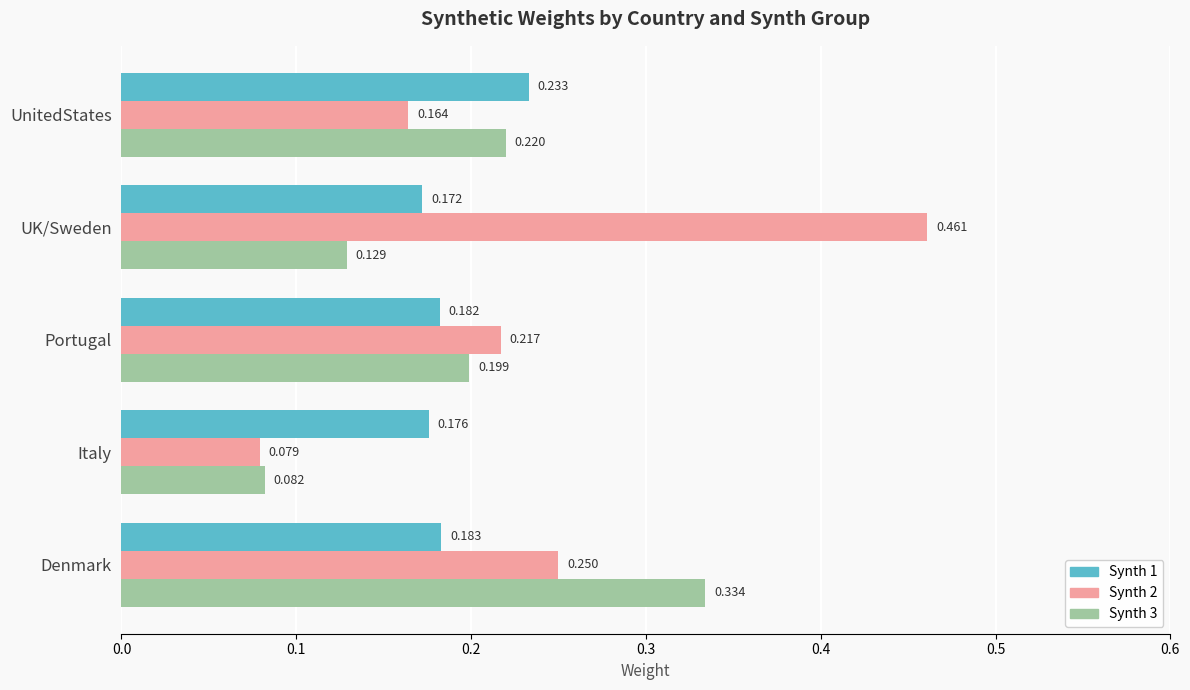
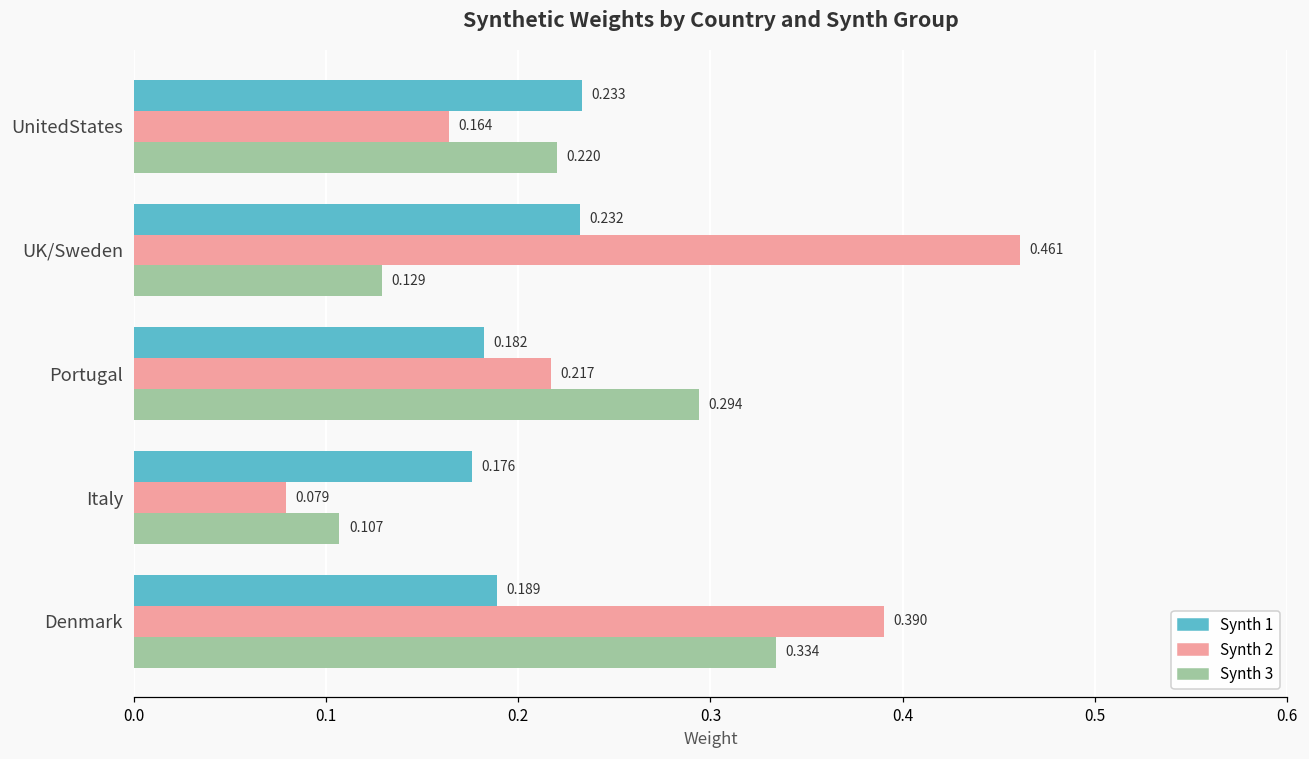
  {
    "Synth 1": {
      "UnitedStates": 0.233,
-     "UK/Sweden": 0.172,
+     "UK/Sweden": 0.232,
      "Portugal": 0.182,
      "Italy": 0.176,
-     "Denmark": 0.183
+     "Denmark": 0.189
    },
    "Synth 2": {
      "UnitedStates": 0.164,
      "UK/Sweden": 0.461,
      "Portugal": 0.217,
      "Italy": 0.079,
-     "Denmark": 0.250
+     "Denmark": 0.390
    },
    "Synth 3": {
      "UnitedStates": 0.220,
      "UK/Sweden": 0.129,
-     "Portugal": 0.199,
-     "Italy": 0.082,
+     "Portugal": 0.294,
+     "Italy": 0.107,
      "Denmark": 0.334
    }
  }
